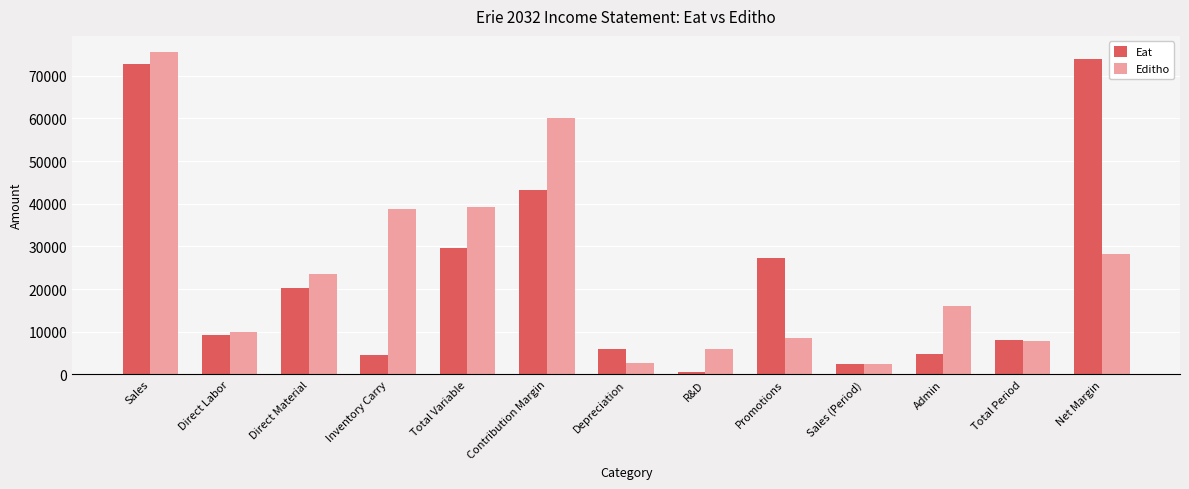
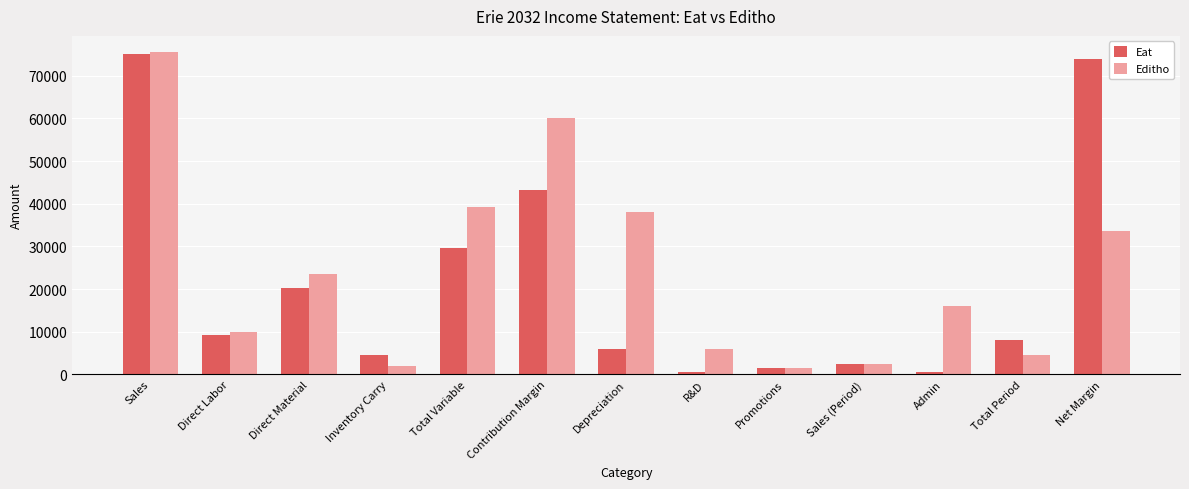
  {
    "Eat": {
-     "Sales": 73000,
+     "Sales": 75000,
      "Direct Labor": 9000,
      "Direct Material": 20000,
      "Inventory Carry": 4000,
      "Total Variable": 30000,
      "Contribution Margin": 43000,
      "Depreciation": 6000,
-     "Promotions": 27000,
+     "Promotions": 2000,
      "Sales (Period)": 3000,
-     "Admin": 5000,
+     "Admin": 1000,
      "Total Period": 8000,
      "Net Margin": 74000
    },
    "Editho": {
      "Sales": 76000,
      "Direct Labor": 10000,
      "Direct Material": 24000,
-     "Inventory Carry": 39000,
+     "Inventory Carry": 2000,
      "Total Variable": 39000,
      "Contribution Margin": 60000,
-     "Depreciation": 3000,
+     "Depreciation": 38000,
      "R&D": 6000,
-     "Promotions": 9000,
+     "Promotions": 2000,
      "Sales (Period)": 3000,
      "Admin": 16000,
-     "Total Period": 8000,
-     "Net Margin": 28000
+     "Total Period": 5000,
+     "Net Margin": 34000
    }
  }
